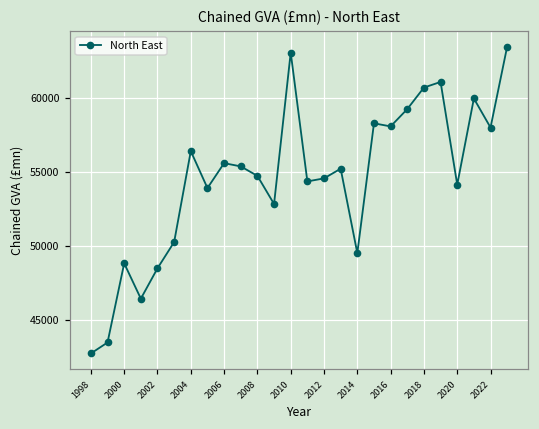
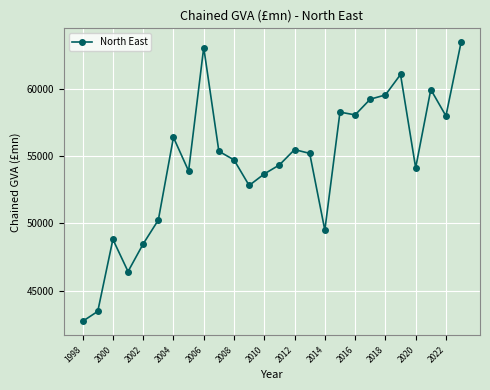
  {
    "1998": 42700,
    "2000": 48800,
    "2002": 48500,
    "2004": 56400,
-   "2006": 55600,
+   "2006": 63100,
    "2008": 54700,
-   "2010": 63100,
-   "2012": 54600,
+   "2010": 53700,
+   "2012": 55500,
    "2014": 49500,
    "2016": 58100,
-   "2018": 60700,
+   "2018": 59600,
    "2020": 54100,
    "2022": 58000
  }
